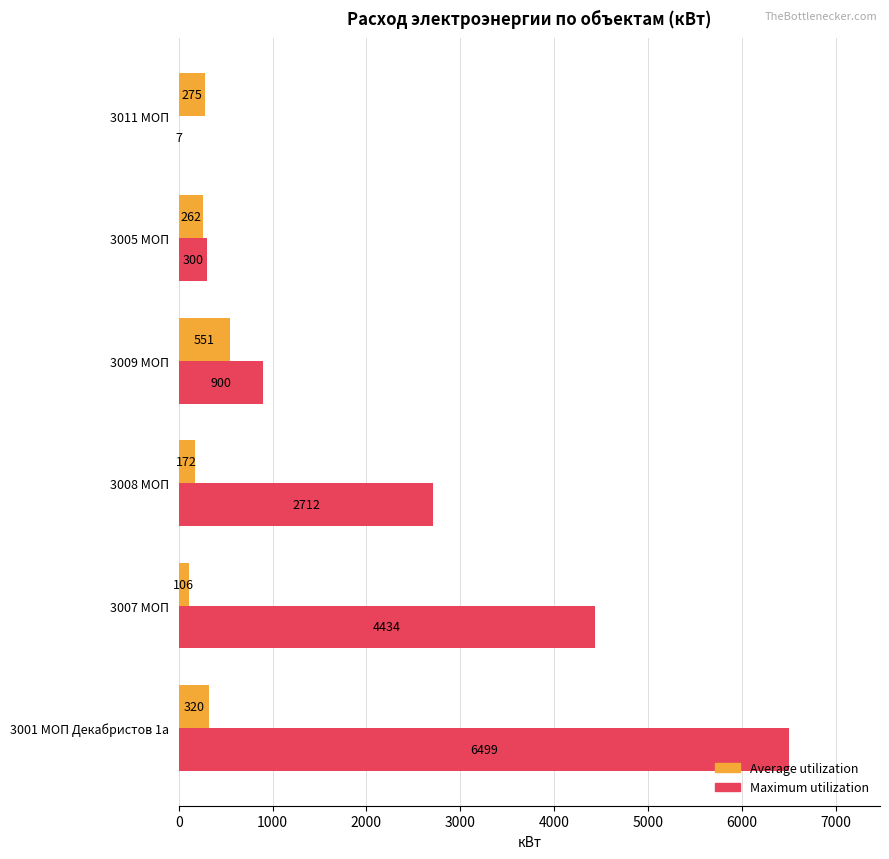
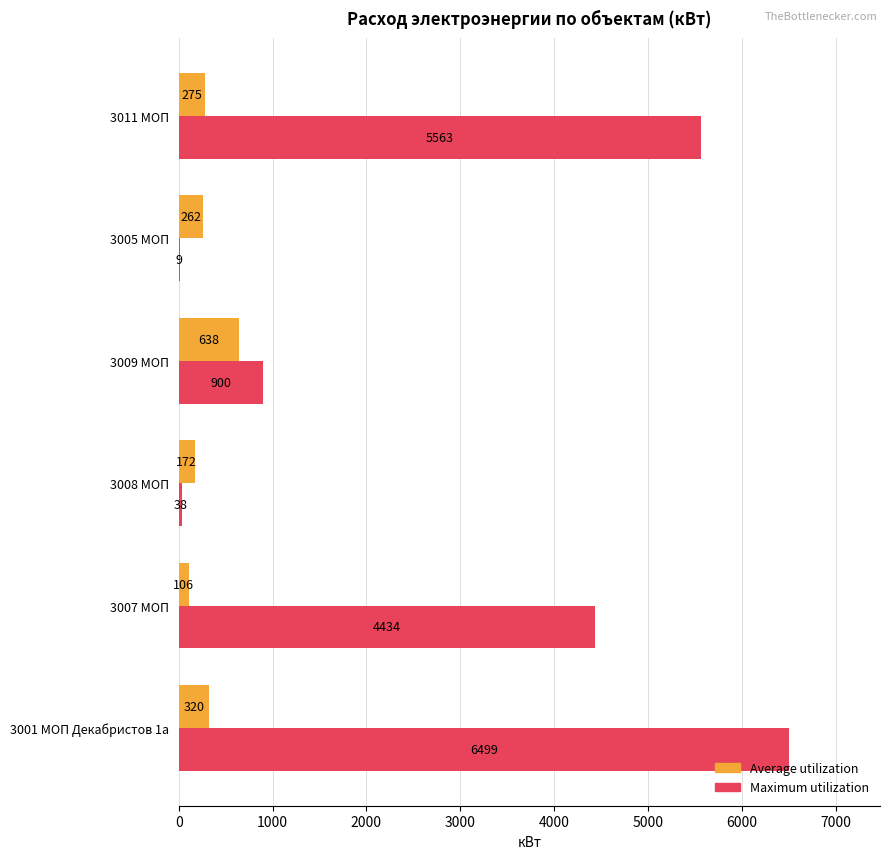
  {
    "Average utilization": {
      "3011 МОП": 275,
      "3005 МОП": 262,
-     "3009 МОП": 551,
+     "3009 МОП": 638,
      "3008 МОП": 172,
      "3007 МОП": 106,
      "3001 МОП Декабристов 1а": 320
    },
    "Maximum utilization": {
-     "3011 МОП": 7,
-     "3005 МОП": 300,
+     "3011 МОП": 5563,
+     "3005 МОП": 9,
      "3009 МОП": 900,
-     "3008 МОП": 2712,
+     "3008 МОП": 38,
      "3007 МОП": 4434,
      "3001 МОП Декабристов 1а": 6499
    }
  }
